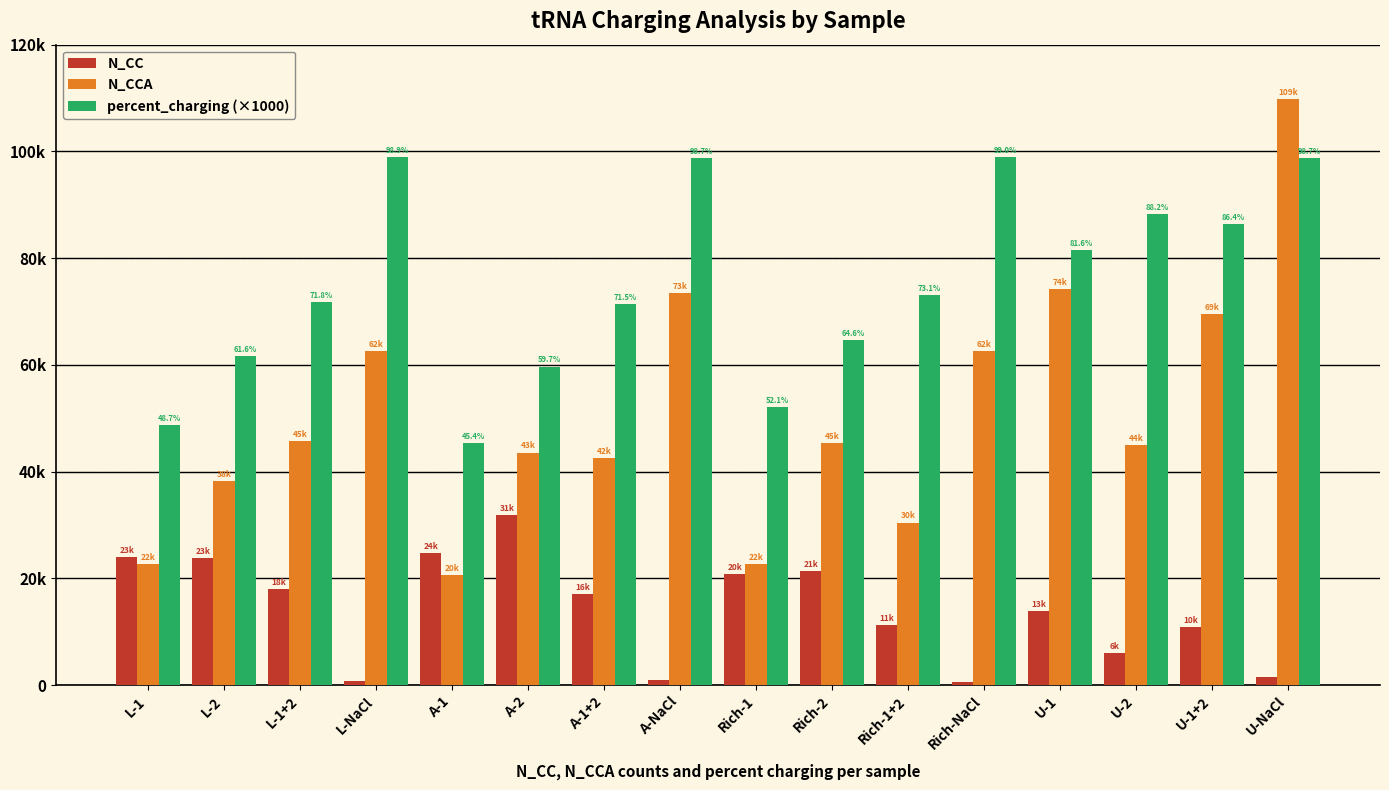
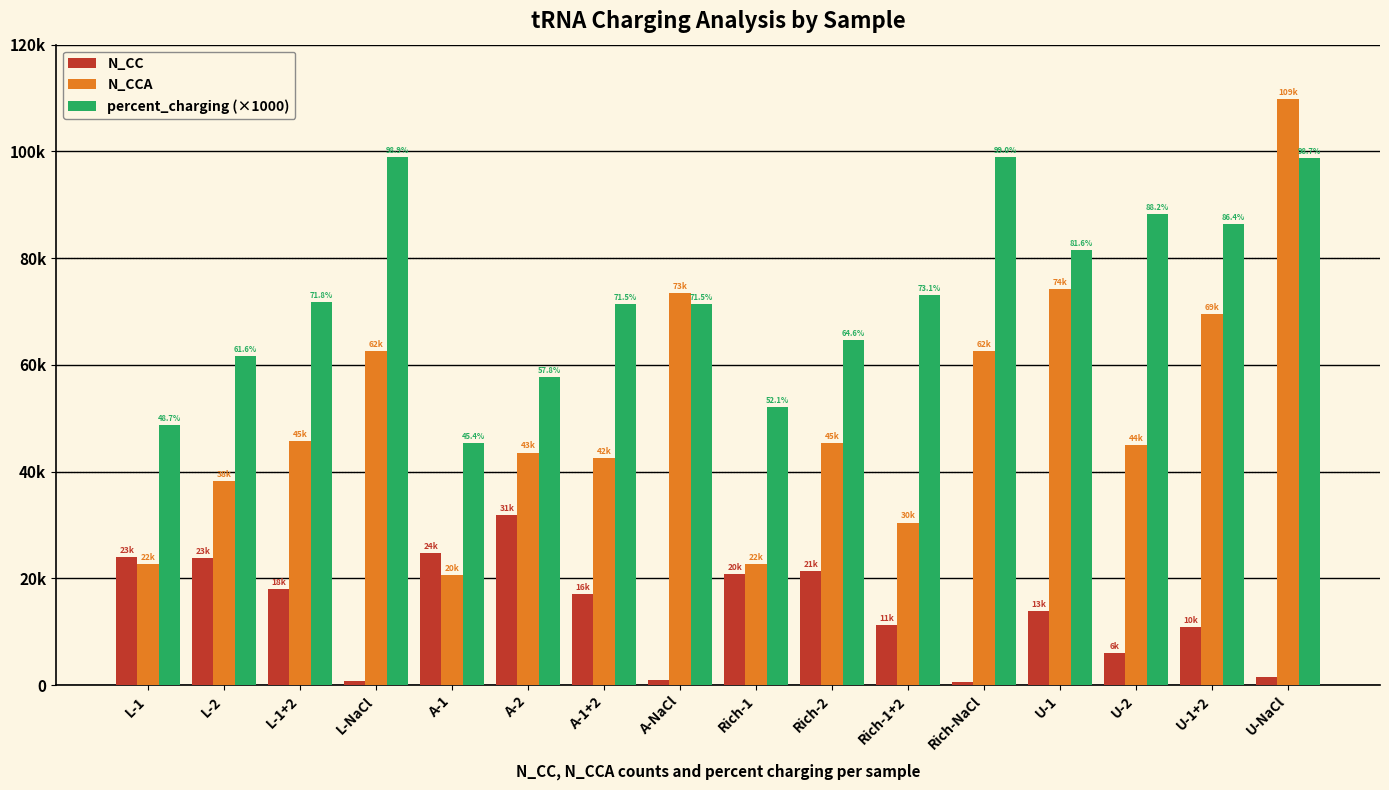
  {
    "N_CC": {
      "L-1+2": "18k",
      "Rich-2": "21k",
      "Rich-1+2": "11k",
      "U-2": "6k"
    },
    "N_CCA": {
      "L-1": "23k",
      "L-2": "38k",
      "Rich-2": "45k",
      "Rich-1+2": "30k",
      "U-1": "74k"
    },
    "percent_charging (×1000)": {
      "L-1": "48.7%",
      "L-2": "61.6%",
      "L-1+2": "71.8%",
      "L-NaCl": "98.9%",
      "A-1": "45.4%",
-     "A-2": "59.7%",
+     "A-2": "57.8%",
      "A-1+2": "71.5%",
-     "A-NaCl": "98.7%",
+     "A-NaCl": "71.5%",
      "Rich-1": "52.1%",
      "Rich-2": "64.6%",
      "Rich-1+2": "73.1%",
      "Rich-NaCl": "99.0%",
      "U-1": "81.6%",
      "U-2": "88.2%",
      "U-1+2": "86.4%",
      "U-NaCl": "98.7%"
    }
  }
